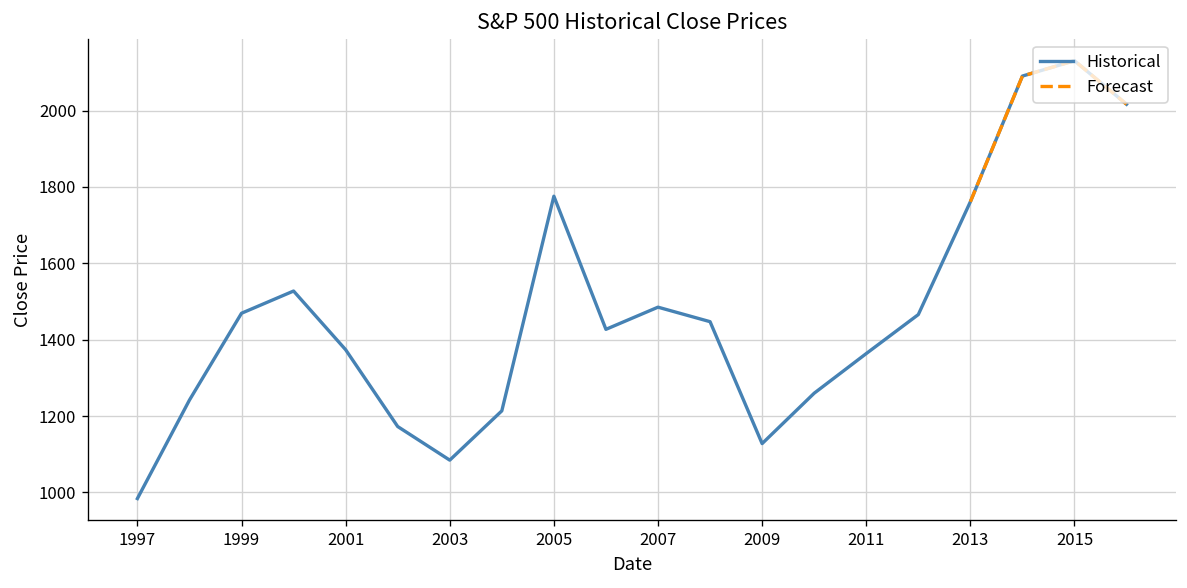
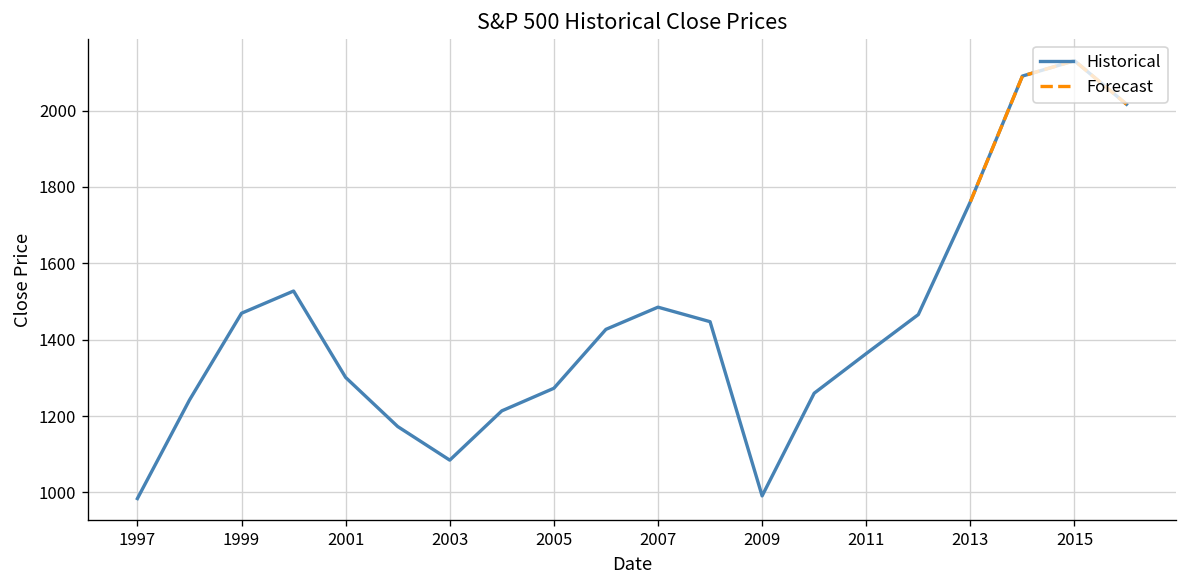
  {
    "Historical": {
      "1997": 980,
      "1999": 1470,
-     "2001": 1370,
+     "2001": 1300,
      "2003": 1080,
-     "2005": 1780,
+     "2005": 1270,
      "2007": 1490,
-     "2009": 1130,
+     "2009": 990,
      "2011": 1360
    }
  }
